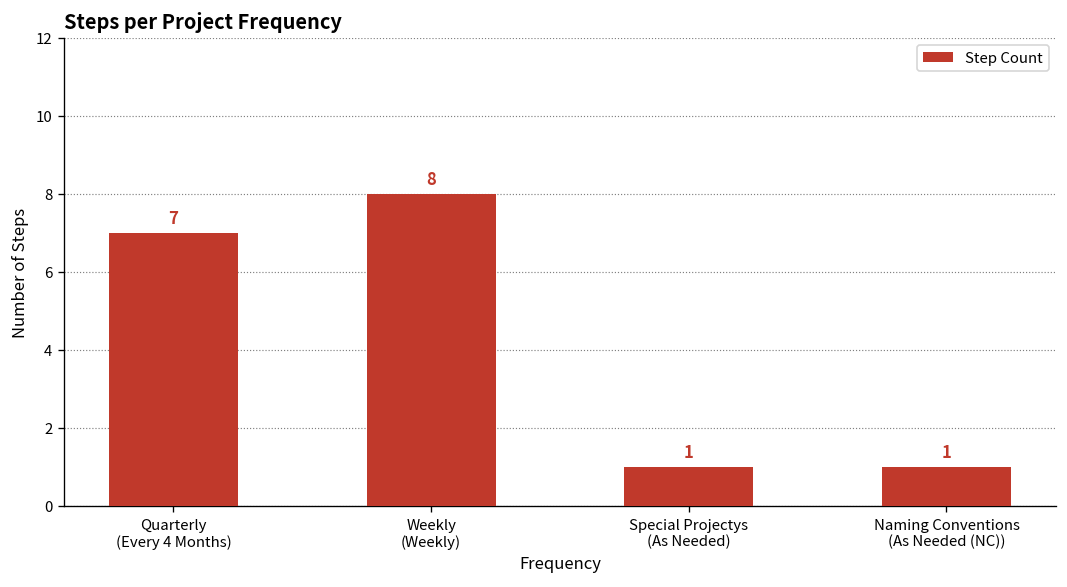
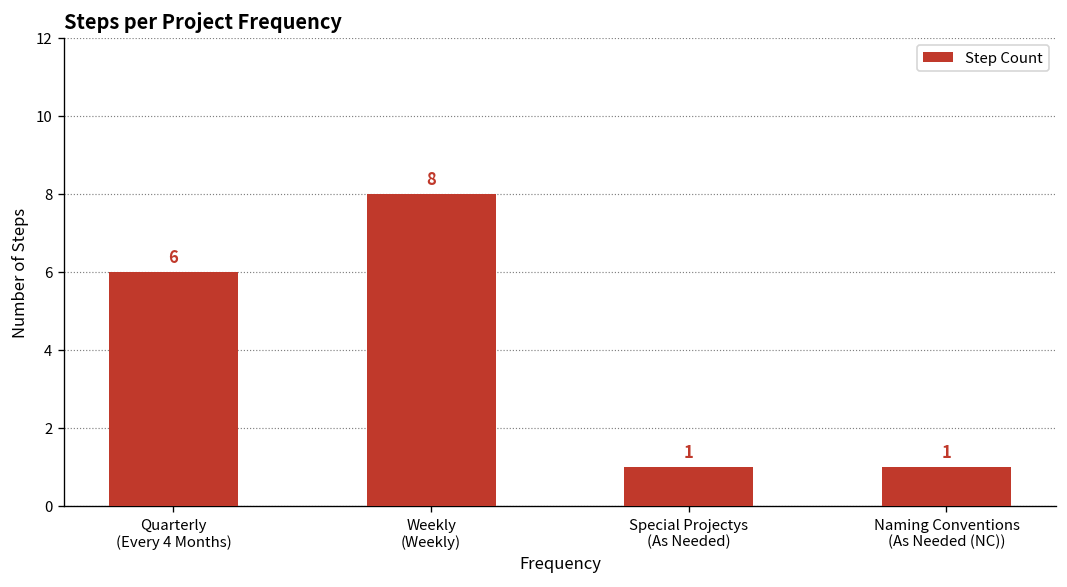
  {
-   "Quarterly (Every 4 Months)": 7,
+   "Quarterly (Every 4 Months)": 6,
    "Weekly (Weekly)": 8,
    "Special Projectys (As Needed)": 1,
    "Naming Conventions (As Needed (NC))": 1
  }
